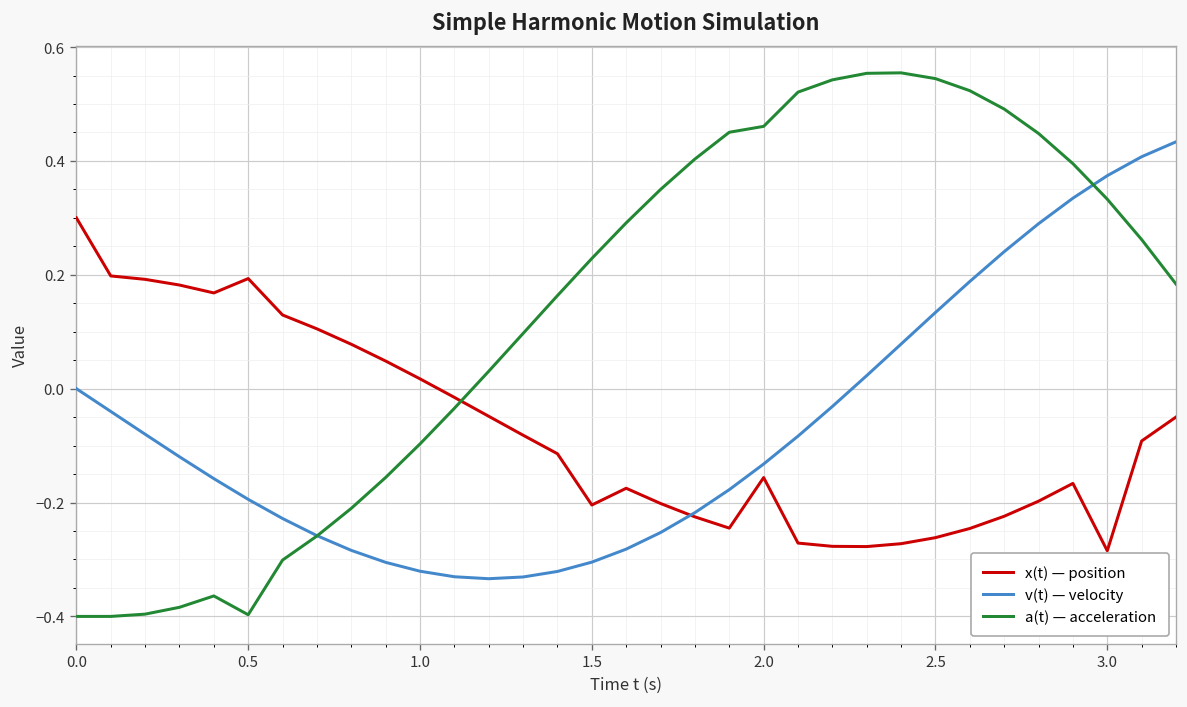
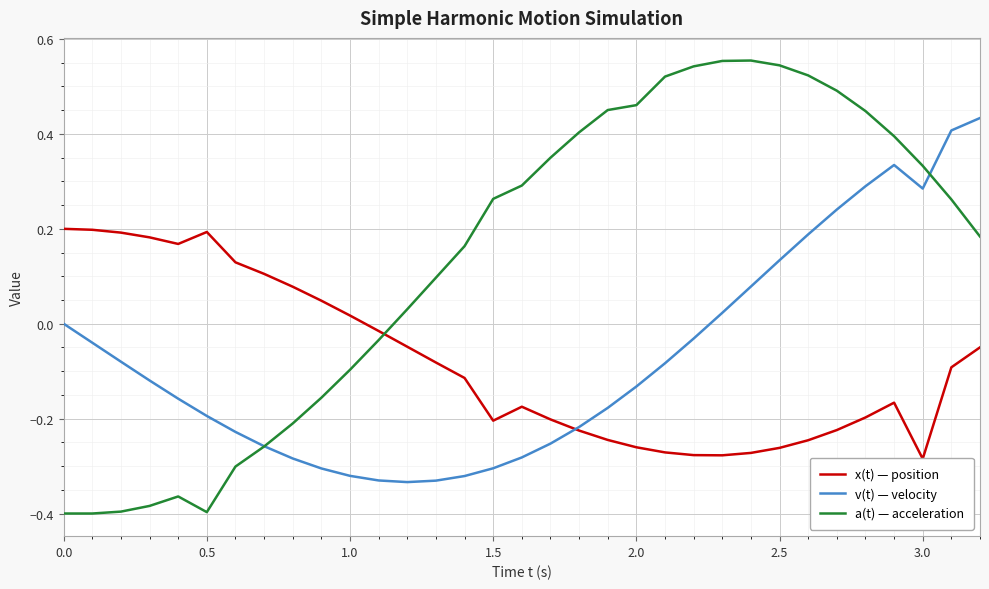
  {
    "x(t) — position": {
-     "0.0": 0.3,
+     "0.0": 0.2,
      "0.5": 0.19,
      "1.0": 0.02,
      "1.5": -0.20,
-     "2.0": -0.16,
+     "2.0": -0.26,
      "2.5": -0.26
    },
    "v(t) — velocity": {
      "0.0": 0.00,
      "0.5": -0.19,
      "1.0": -0.32,
      "1.5": -0.30,
      "2.0": -0.13,
      "2.5": 0.13,
-     "3.0": 0.37
+     "3.0": 0.28
    },
    "a(t) — acceleration": {
      "0.0": -0.40,
      "0.5": -0.40,
      "1.0": -0.10,
-     "1.5": 0.23,
+     "1.5": 0.26,
      "2.0": 0.46,
      "2.5": 0.54,
      "3.0": 0.33
    }
  }
